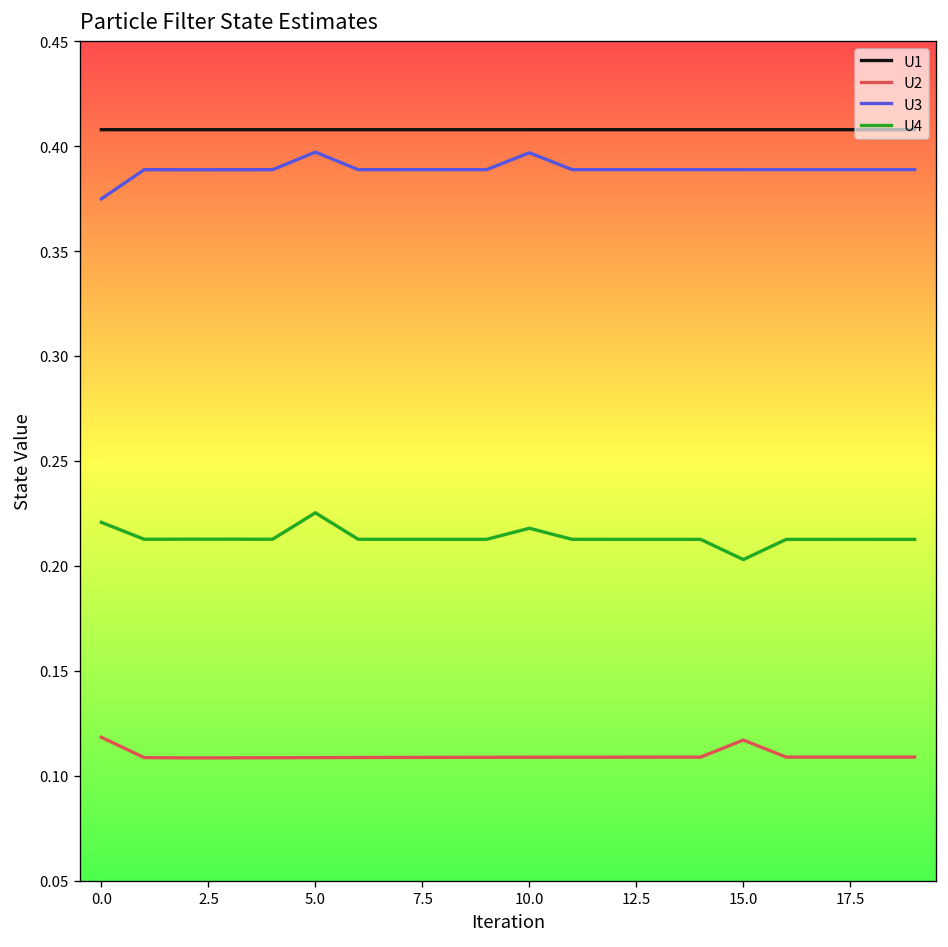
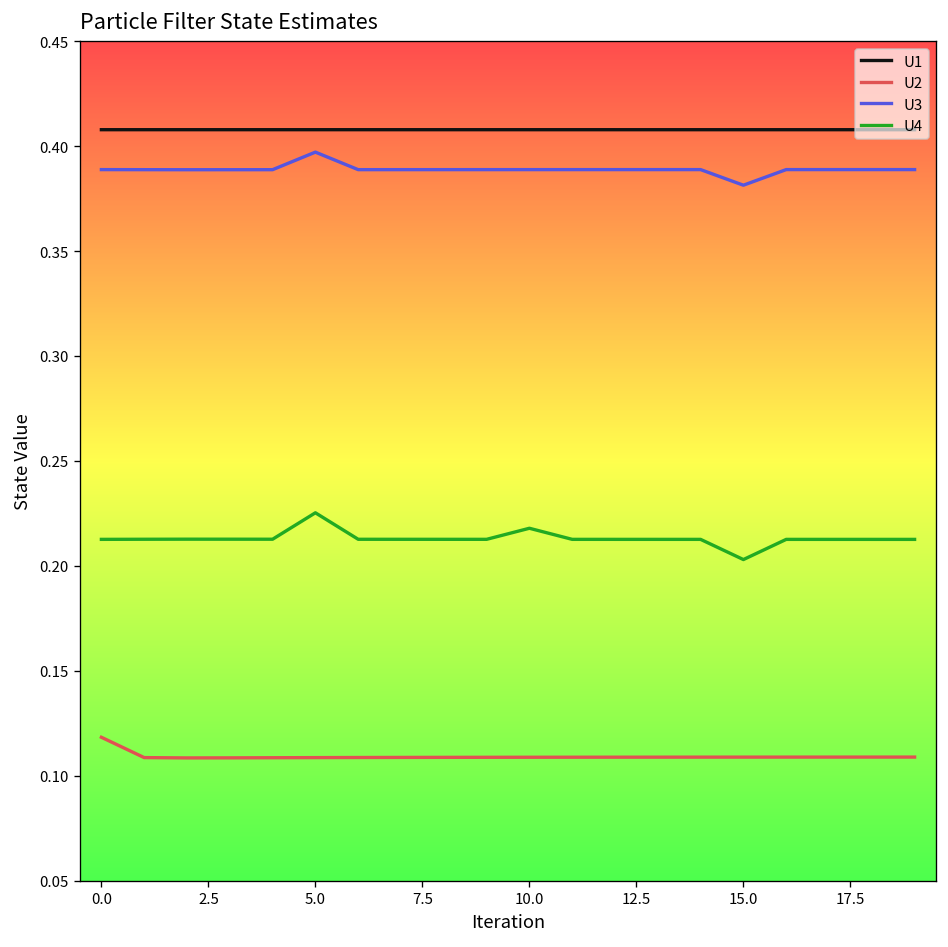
  {
    "U1": {
      "0.0": 0.408,
      "5.0": 0.408,
      "10.0": 0.408,
      "15.0": 0.408
    },
    "U2": {
      "0.0": 0.118,
      "5.0": 0.109,
      "10.0": 0.109,
-     "15.0": 0.117
+     "15.0": 0.109
    },
    "U3": {
-     "0.0": 0.375,
+     "0.0": 0.389,
      "5.0": 0.397,
-     "10.0": 0.397,
-     "15.0": 0.389
+     "10.0": 0.389,
+     "15.0": 0.381
    },
    "U4": {
-     "0.0": 0.221,
+     "0.0": 0.213,
      "5.0": 0.225,
      "10.0": 0.218,
      "15.0": 0.203
    }
  }
